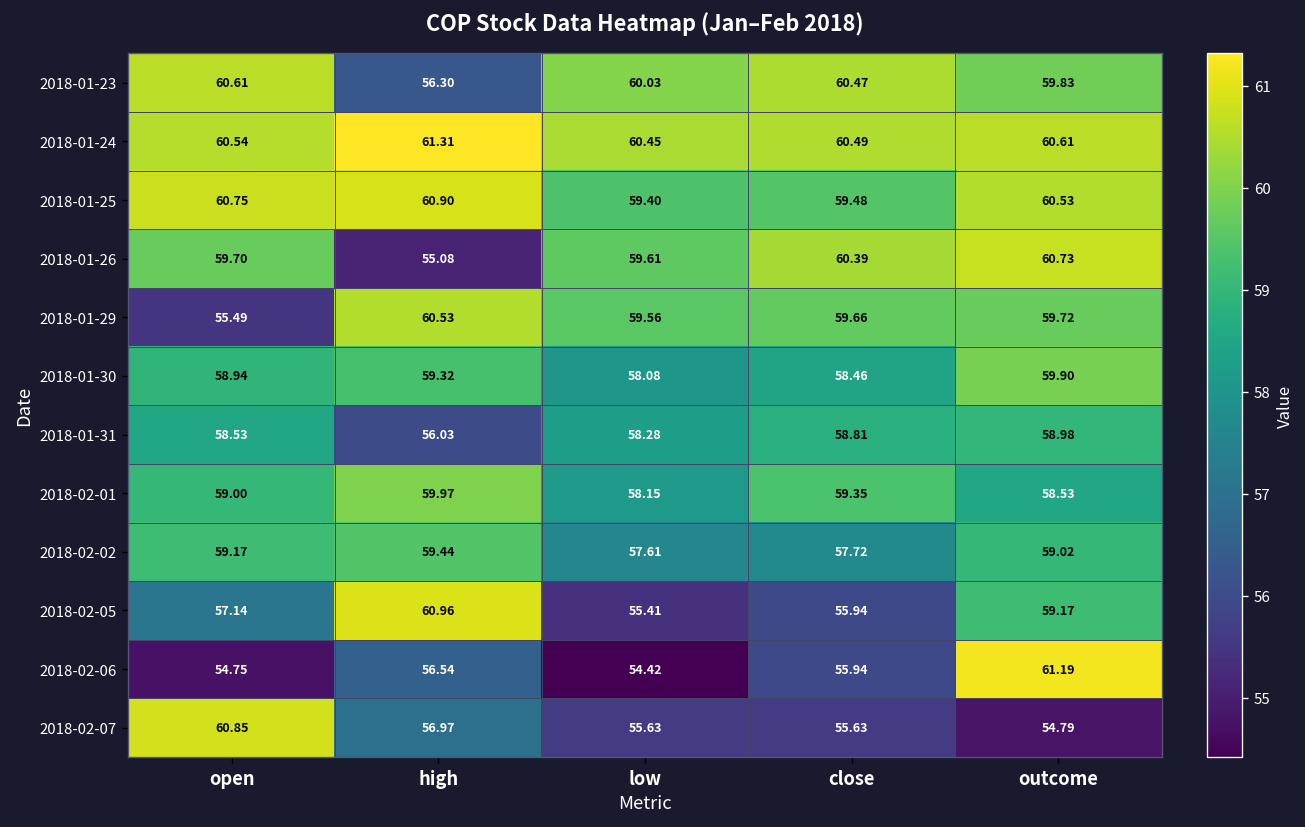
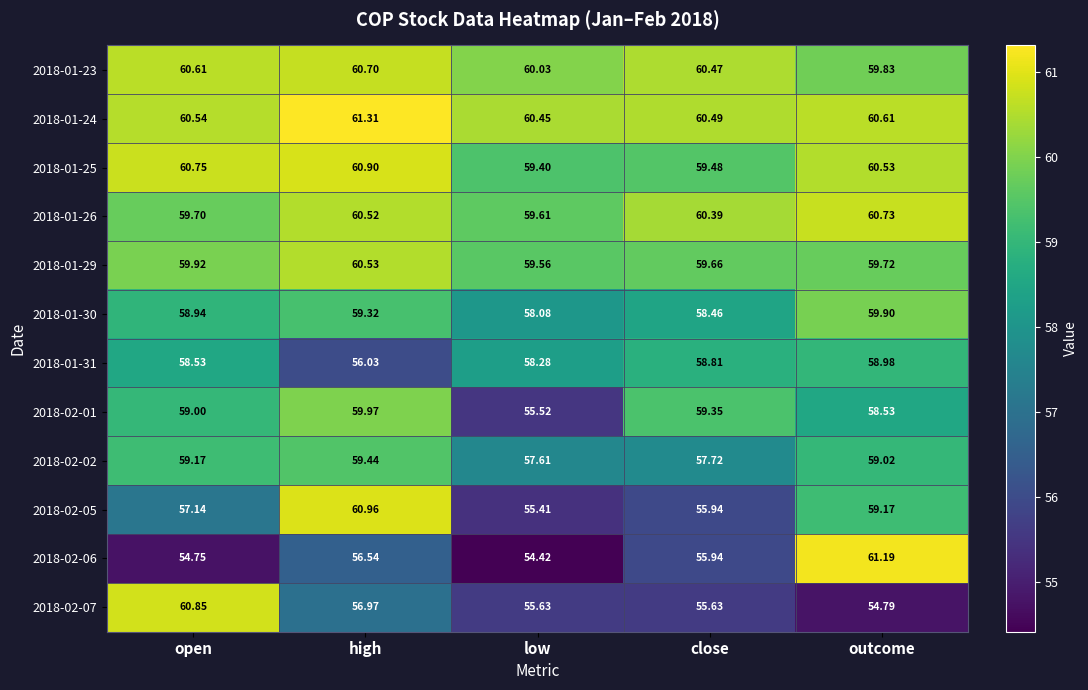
  {
    "2018-01-23": {
      "open": 60.61,
-     "high": 56.30,
+     "high": 60.70,
      "low": 60.03,
      "close": 60.47,
      "outcome": 59.83
    },
    "2018-01-24": {
      "open": 60.54,
      "high": 61.31,
      "low": 60.45,
      "close": 60.49,
      "outcome": 60.61
    },
    "2018-01-25": {
      "open": 60.75,
      "high": 60.90,
      "low": 59.40,
      "close": 59.48,
      "outcome": 60.53
    },
    "2018-01-26": {
      "open": 59.70,
-     "high": 55.08,
+     "high": 60.52,
      "low": 59.61,
      "close": 60.39,
      "outcome": 60.73
    },
    "2018-01-29": {
-     "open": 55.49,
+     "open": 59.92,
      "high": 60.53,
      "low": 59.56,
      "close": 59.66,
      "outcome": 59.72
    },
    "2018-01-30": {
      "open": 58.94,
      "high": 59.32,
      "low": 58.08,
      "close": 58.46,
      "outcome": 59.90
    },
    "2018-01-31": {
      "open": 58.53,
      "high": 56.03,
      "low": 58.28,
      "close": 58.81,
      "outcome": 58.98
    },
    "2018-02-01": {
      "open": 59.00,
      "high": 59.97,
-     "low": 58.15,
+     "low": 55.52,
      "close": 59.35,
      "outcome": 58.53
    },
    "2018-02-02": {
      "open": 59.17,
      "high": 59.44,
      "low": 57.61,
      "close": 57.72,
      "outcome": 59.02
    },
    "2018-02-05": {
      "open": 57.14,
      "high": 60.96,
      "low": 55.41,
      "close": 55.94,
      "outcome": 59.17
    },
    "2018-02-06": {
      "open": 54.75,
      "high": 56.54,
      "low": 54.42,
      "close": 55.94,
      "outcome": 61.19
    },
    "2018-02-07": {
      "open": 60.85,
      "high": 56.97,
      "low": 55.63,
      "close": 55.63,
      "outcome": 54.79
    }
  }
